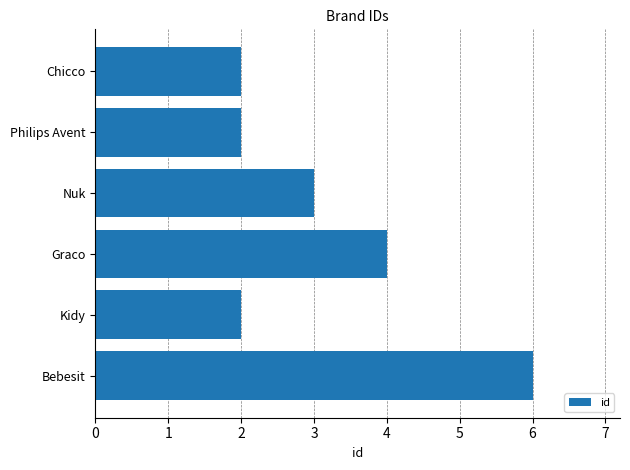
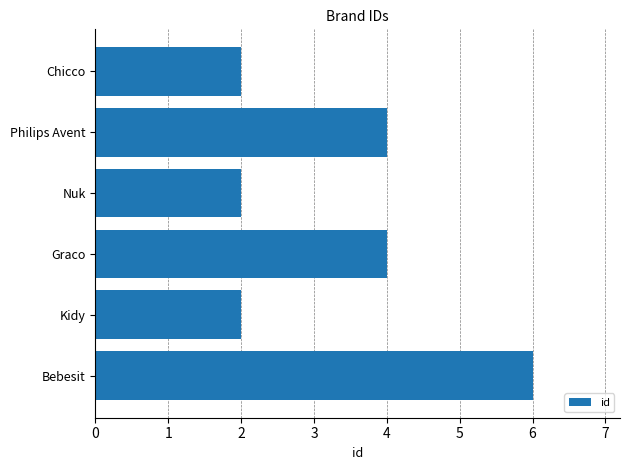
  {
    "Chicco": 2,
-   "Philips Avent": 2,
-   "Nuk": 3,
+   "Philips Avent": 4,
+   "Nuk": 2,
    "Graco": 4,
    "Kidy": 2,
    "Bebesit": 6
  }
